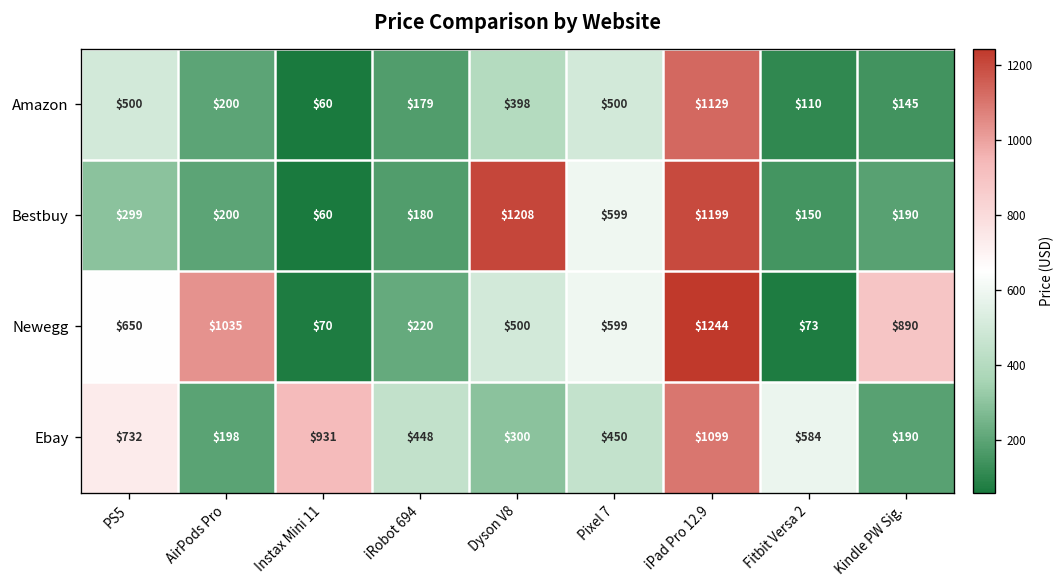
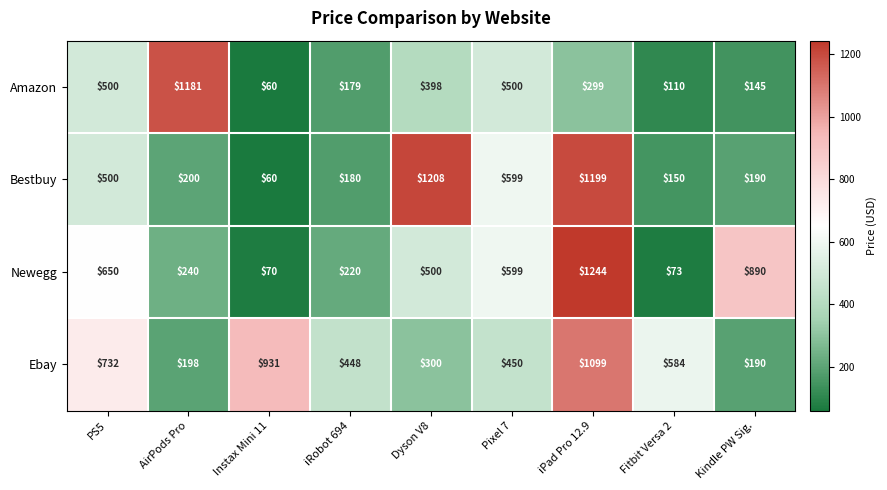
  {
    "Amazon": {
      "PS5": "$500",
-     "AirPods Pro": "$200",
+     "AirPods Pro": "$1181",
      "Instax Mini 11": "$60",
      "iRobot 694": "$179",
      "Dyson V8": "$398",
      "Pixel 7": "$500",
-     "iPad Pro 12.9": "$1129",
+     "iPad Pro 12.9": "$299",
      "Fitbit Versa 2": "$110",
      "Kindle PW Sig.": "$145"
    },
    "Bestbuy": {
-     "PS5": "$299",
+     "PS5": "$500",
      "AirPods Pro": "$200",
      "Instax Mini 11": "$60",
      "iRobot 694": "$180",
      "Dyson V8": "$1208",
      "Pixel 7": "$599",
      "iPad Pro 12.9": "$1199",
      "Fitbit Versa 2": "$150",
      "Kindle PW Sig.": "$190"
    },
    "Newegg": {
      "PS5": "$650",
-     "AirPods Pro": "$1035",
+     "AirPods Pro": "$240",
      "Instax Mini 11": "$70",
      "iRobot 694": "$220",
      "Dyson V8": "$500",
      "Pixel 7": "$599",
      "iPad Pro 12.9": "$1244",
      "Fitbit Versa 2": "$73",
      "Kindle PW Sig.": "$890"
    },
    "Ebay": {
      "PS5": "$732",
      "AirPods Pro": "$198",
      "Instax Mini 11": "$931",
      "iRobot 694": "$448",
      "Dyson V8": "$300",
      "Pixel 7": "$450",
      "iPad Pro 12.9": "$1099",
      "Fitbit Versa 2": "$584",
      "Kindle PW Sig.": "$190"
    }
  }
